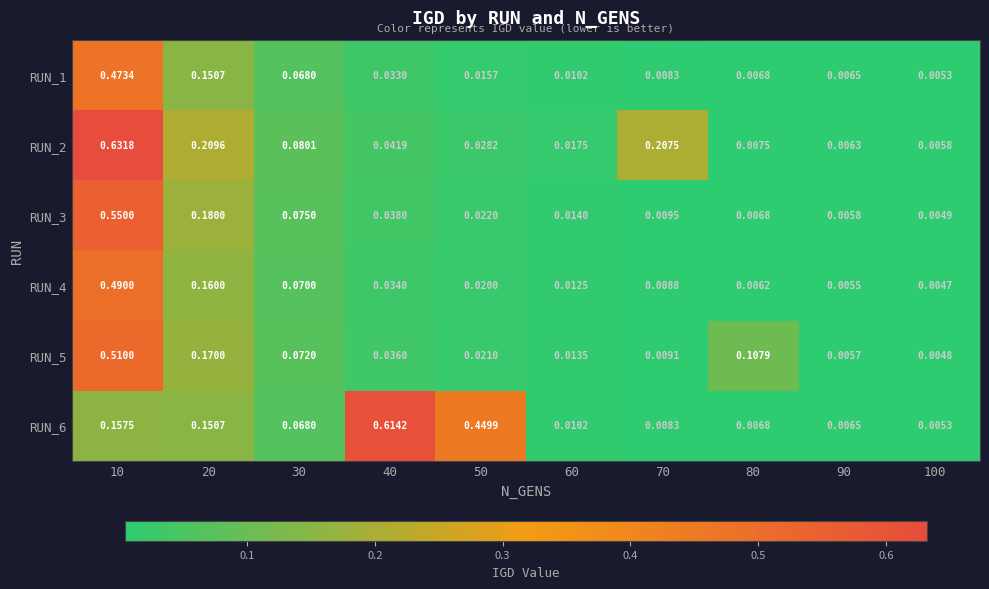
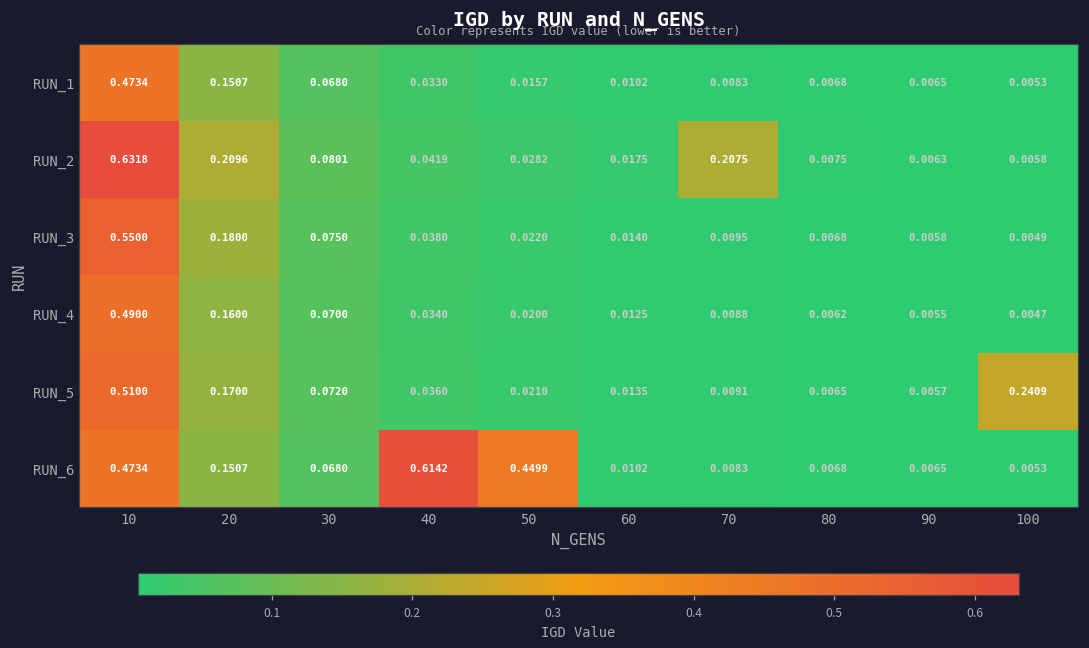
  {
    "RUN_1": {
      "10": 0.4734,
      "20": 0.1507,
      "30": 0.0680,
      "40": 0.0330,
      "50": 0.0157,
      "60": 0.0102,
      "70": 0.0083,
      "80": 0.0068,
      "90": 0.0065,
      "100": 0.0053
    },
    "RUN_2": {
      "10": 0.6318,
      "20": 0.2096,
      "30": 0.0801,
      "40": 0.0419,
      "50": 0.0282,
      "60": 0.0175,
      "70": 0.2075,
      "80": 0.0075,
      "90": 0.0063,
      "100": 0.0058
    },
    "RUN_3": {
      "10": 0.5500,
      "20": 0.1800,
      "30": 0.0750,
      "40": 0.0380,
      "50": 0.0220,
      "60": 0.0140,
      "70": 0.0095,
      "80": 0.0068,
      "90": 0.0058,
      "100": 0.0049
    },
    "RUN_4": {
      "10": 0.4900,
      "20": 0.1600,
      "30": 0.0700,
      "40": 0.0340,
      "50": 0.0200,
      "60": 0.0125,
      "70": 0.0088,
      "80": 0.0062,
      "90": 0.0055,
      "100": 0.0047
    },
    "RUN_5": {
      "10": 0.5100,
      "20": 0.1700,
      "30": 0.0720,
      "40": 0.0360,
      "50": 0.0210,
      "60": 0.0135,
      "70": 0.0091,
-     "80": 0.1079,
+     "80": 0.0065,
      "90": 0.0057,
-     "100": 0.0048
+     "100": 0.2409
    },
    "RUN_6": {
-     "10": 0.1575,
+     "10": 0.4734,
      "20": 0.1507,
      "30": 0.0680,
      "40": 0.6142,
      "50": 0.4499,
      "60": 0.0102,
      "70": 0.0083,
      "80": 0.0068,
      "90": 0.0065,
      "100": 0.0053
    }
  }
